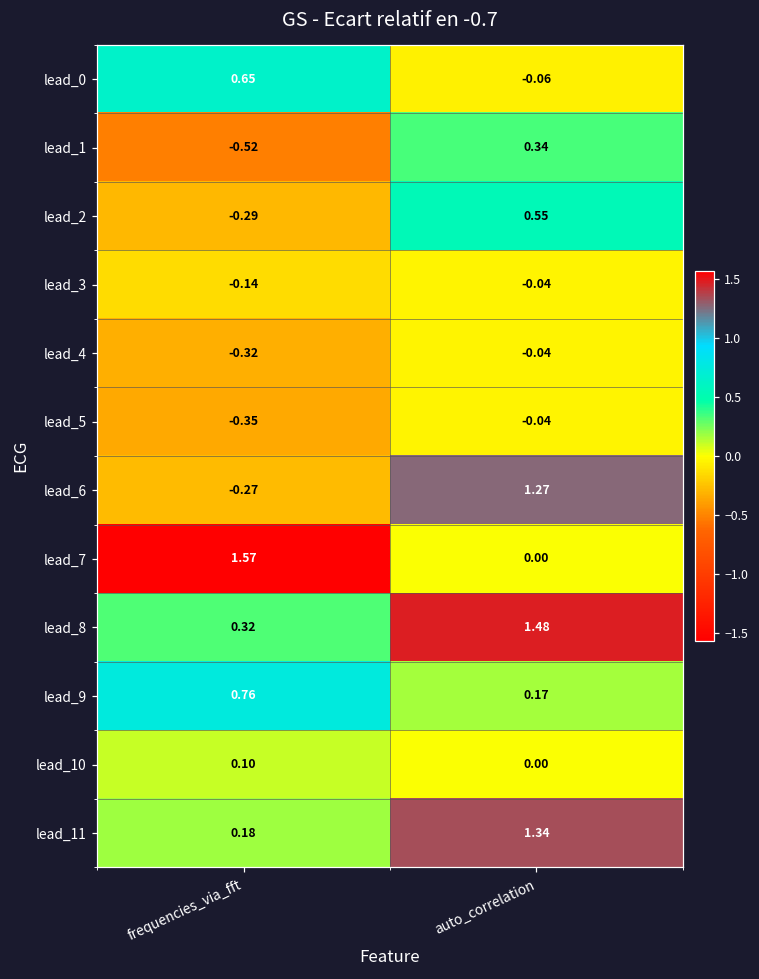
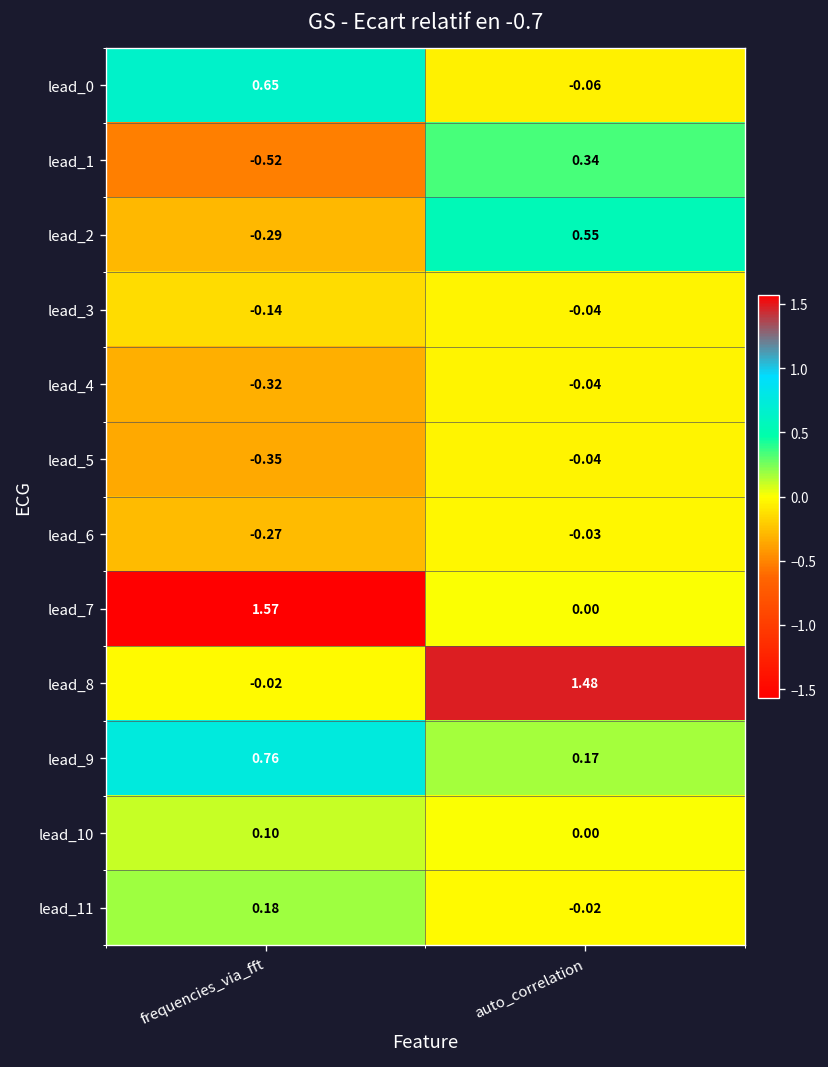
  {
    "lead_0": {
      "frequencies_via_fft": 0.65,
      "auto_correlation": -0.06
    },
    "lead_1": {
      "frequencies_via_fft": -0.52,
      "auto_correlation": 0.34
    },
    "lead_2": {
      "frequencies_via_fft": -0.29,
      "auto_correlation": 0.55
    },
    "lead_3": {
      "frequencies_via_fft": -0.14,
      "auto_correlation": -0.04
    },
    "lead_4": {
      "frequencies_via_fft": -0.32,
      "auto_correlation": -0.04
    },
    "lead_5": {
      "frequencies_via_fft": -0.35,
      "auto_correlation": -0.04
    },
    "lead_6": {
      "frequencies_via_fft": -0.27,
-     "auto_correlation": 1.27
+     "auto_correlation": -0.03
    },
    "lead_7": {
      "frequencies_via_fft": 1.57,
      "auto_correlation": 0.00
    },
    "lead_8": {
-     "frequencies_via_fft": 0.32,
+     "frequencies_via_fft": -0.02,
      "auto_correlation": 1.48
    },
    "lead_9": {
      "frequencies_via_fft": 0.76,
      "auto_correlation": 0.17
    },
    "lead_10": {
      "frequencies_via_fft": 0.10,
      "auto_correlation": 0.00
    },
    "lead_11": {
      "frequencies_via_fft": 0.18,
-     "auto_correlation": 1.34
+     "auto_correlation": -0.02
    }
  }
